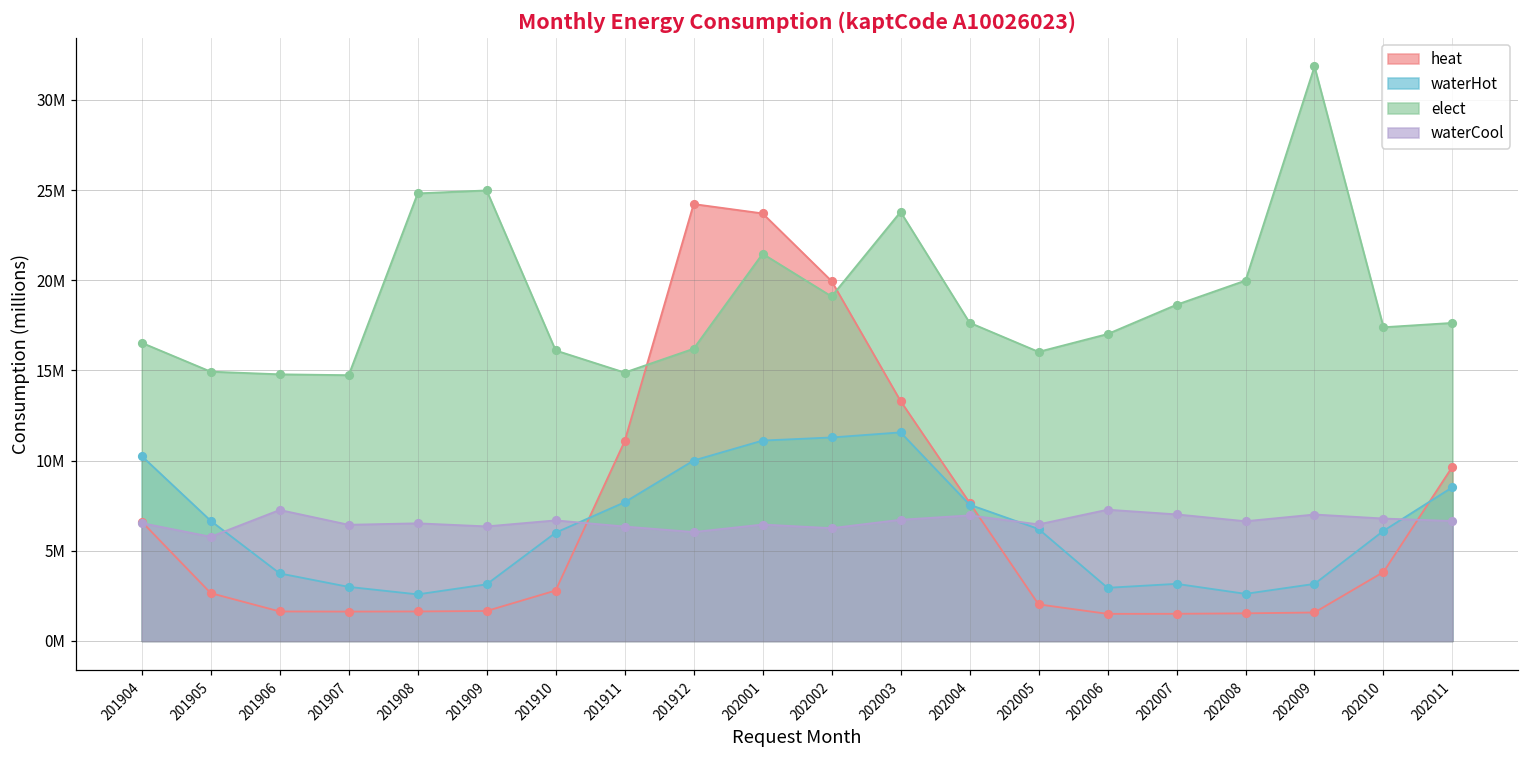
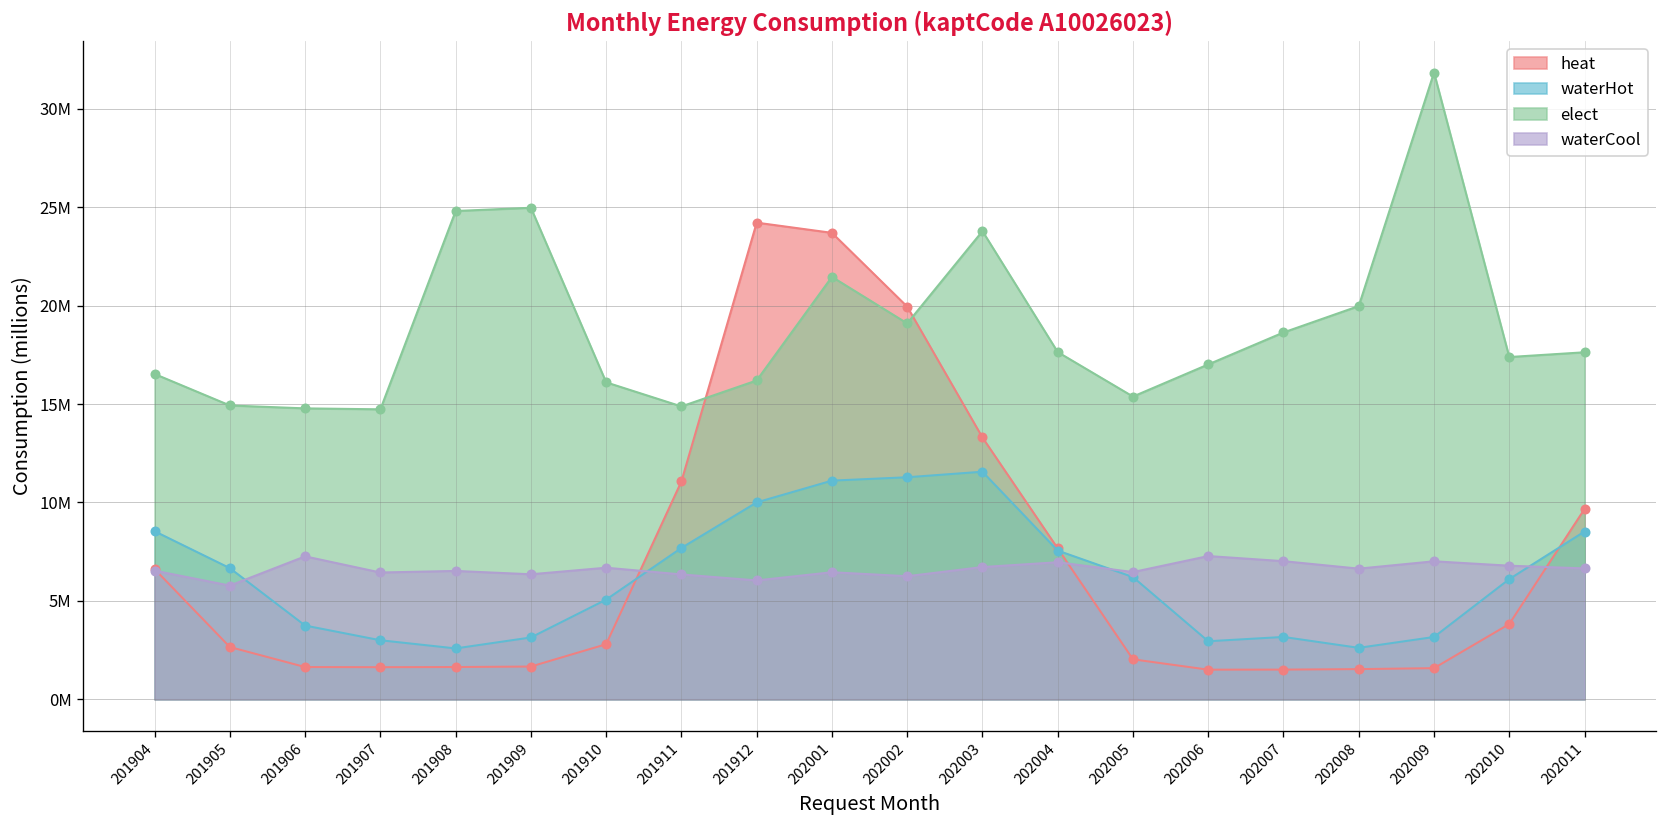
  {
    "heat": {
      "201905": 2700000,
      "201906": 1600000,
      "201907": 1600000,
      "201908": 1600000,
      "201909": 1700000,
      "201910": 2800000,
      "201911": 11100000,
      "201912": 24200000,
      "202001": 23700000,
      "202002": 20000000,
      "202003": 13300000,
      "202005": 2000000,
      "202006": 1500000,
      "202007": 1500000,
      "202008": 1500000,
      "202009": 1600000,
      "202010": 3800000,
      "202011": 9700000
    },
    "waterHot": {
-     "201904": 10300000,
+     "201904": 8500000,
      "201905": 6700000,
      "201906": 3700000,
      "201907": 3000000,
      "201908": 2600000,
      "201909": 3100000,
-     "201910": 6000000,
+     "201910": 5100000,
      "201911": 7700000,
      "201912": 10000000,
      "202001": 11100000,
      "202002": 11300000,
      "202003": 11600000,
      "202005": 6200000,
      "202006": 2900000,
      "202007": 3200000,
      "202008": 2600000,
      "202009": 3200000,
      "202010": 6100000,
      "202011": 8500000
    },
    "elect": {
      "201904": 16500000,
      "201905": 14900000,
      "201906": 14800000,
      "201907": 14700000,
      "201908": 24800000,
      "201909": 25000000,
      "201910": 16100000,
      "201911": 14900000,
      "201912": 16200000,
      "202001": 21500000,
      "202002": 19100000,
      "202003": 23800000,
      "202004": 17600000,
-     "202005": 16000000,
+     "202005": 15400000,
      "202006": 17000000,
      "202007": 18600000,
      "202008": 20000000,
      "202009": 31800000,
      "202010": 17400000,
      "202011": 17600000
    },
    "waterCool": {
      "201905": 5800000,
      "201906": 7300000,
      "201907": 6400000,
      "201908": 6500000,
      "201909": 6400000,
      "201910": 6700000,
      "201911": 6300000,
      "201912": 6000000,
      "202001": 6500000,
      "202002": 6300000,
      "202003": 6700000,
      "202004": 7000000,
      "202005": 6500000,
      "202006": 7300000,
      "202007": 7000000,
      "202008": 6600000,
      "202009": 7000000,
      "202010": 6800000,
      "202011": 6700000
    }
  }
